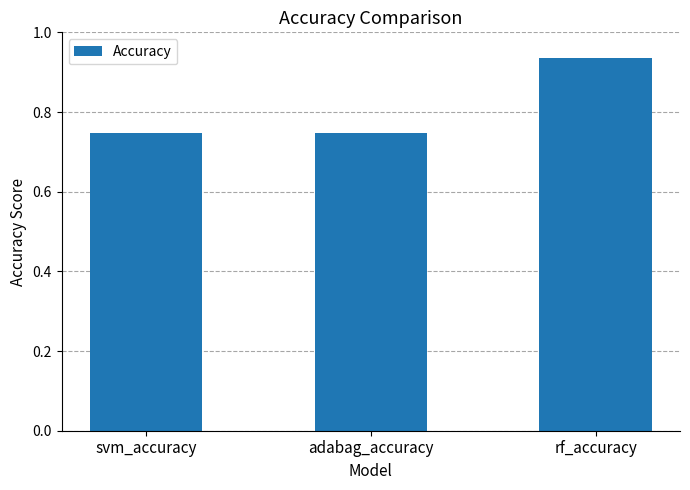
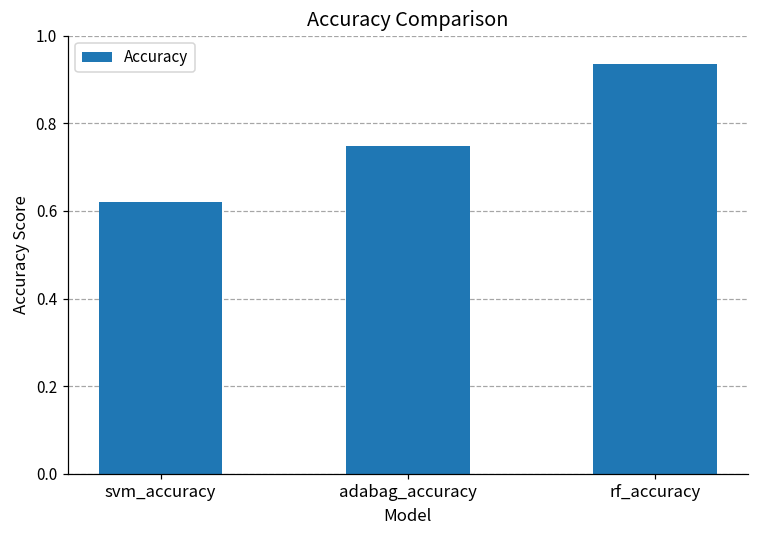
  {
-   "svm_accuracy": 0.75,
+   "svm_accuracy": 0.62,
    "adabag_accuracy": 0.75,
    "rf_accuracy": 0.93
  }
